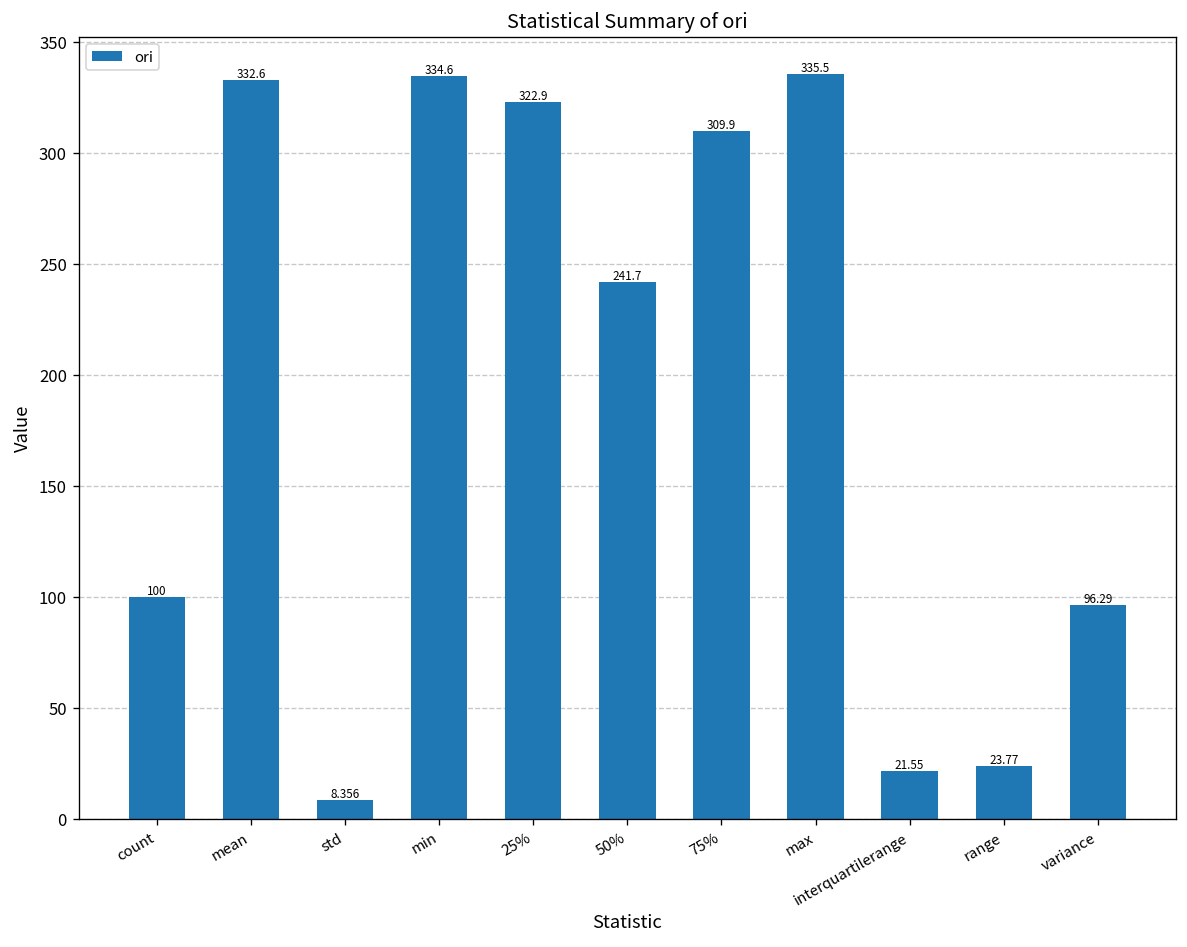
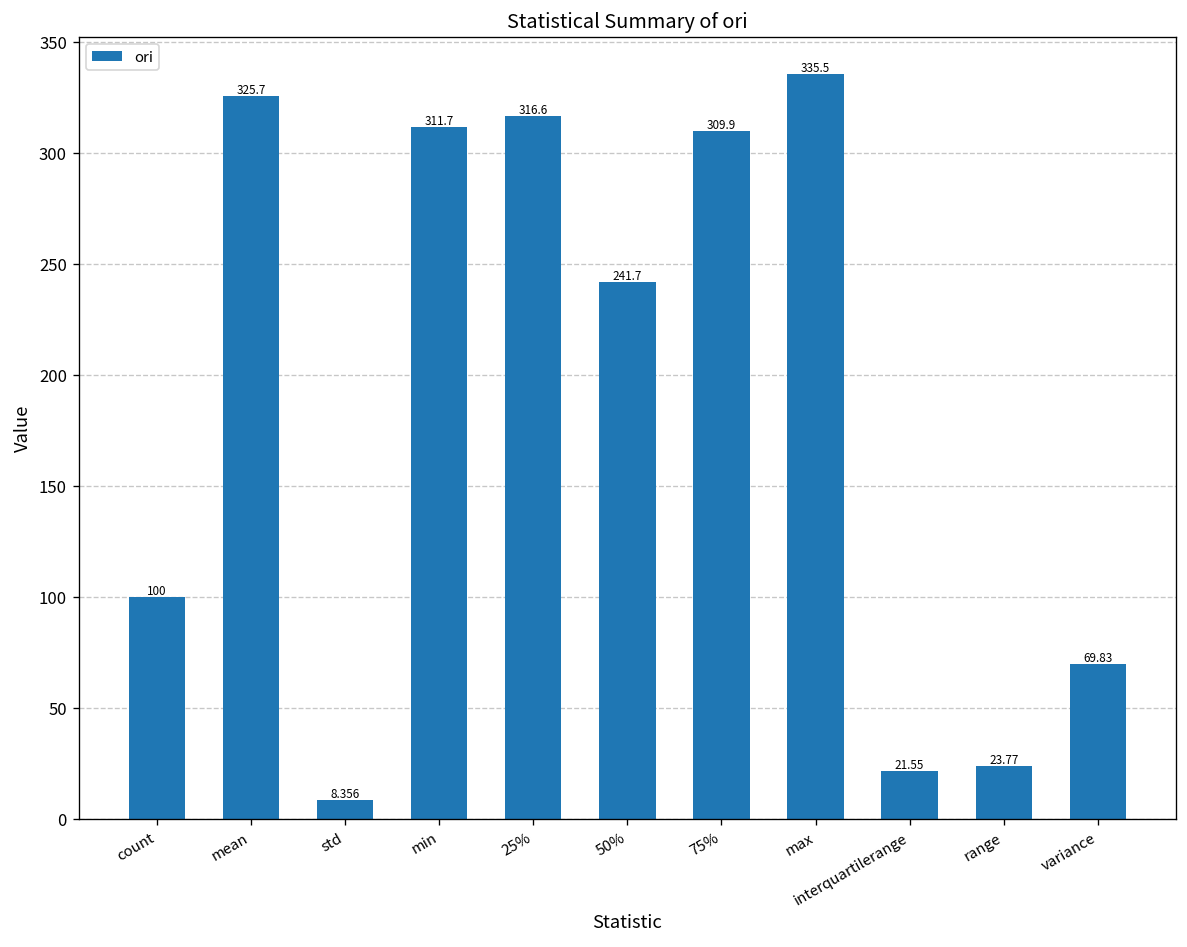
  {
    "count": 100,
-   "mean": 332.6,
+   "mean": 325.7,
    "std": 8.356,
-   "min": 334.6,
-   "25%": 322.9,
+   "min": 311.7,
+   "25%": 316.6,
    "50%": 241.7,
    "75%": 309.9,
    "max": 335.5,
    "interquartilerange": 21.55,
    "range": 23.77,
-   "variance": 96.29
+   "variance": 69.83
  }
